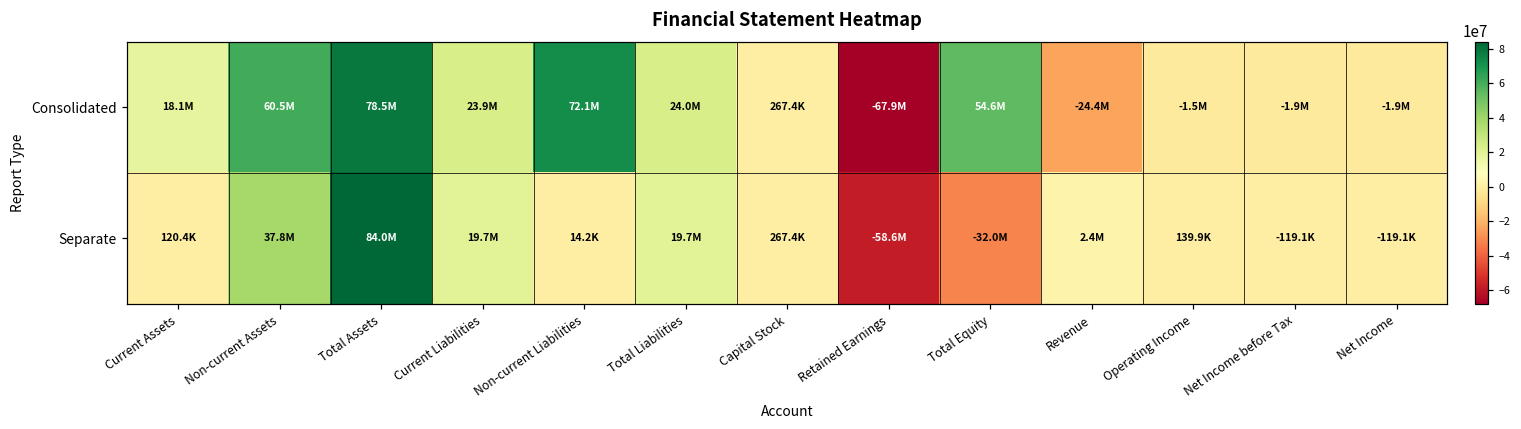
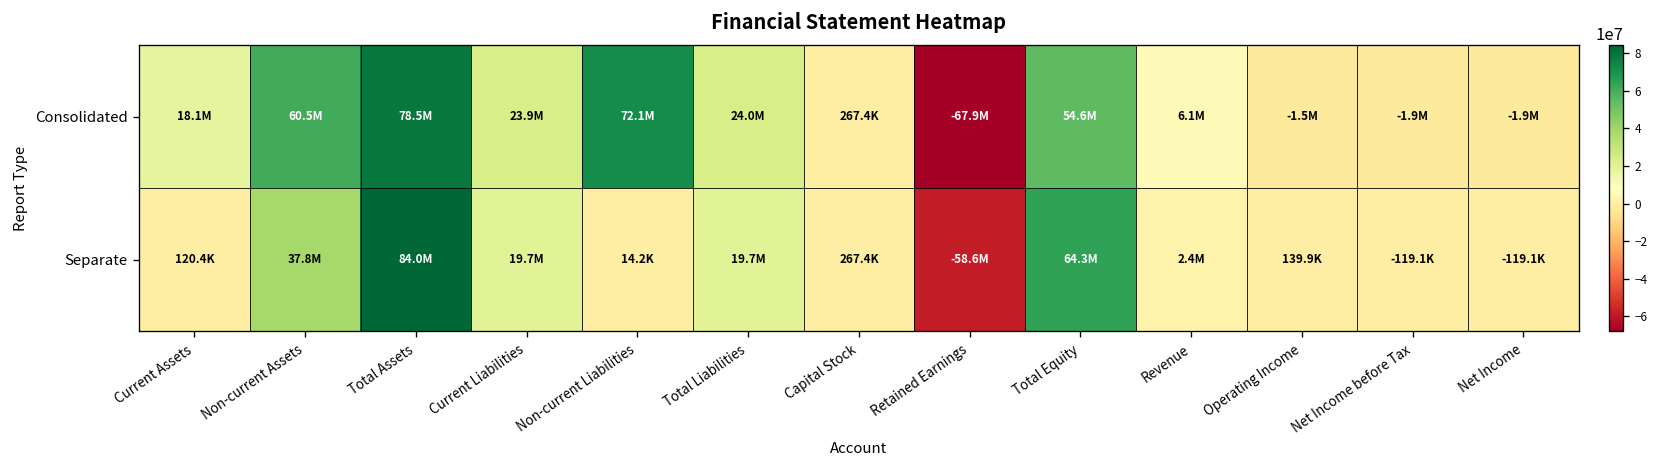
  {
    "Consolidated": {
      "Current Assets": "18.1M",
      "Non-current Assets": "60.5M",
      "Total Assets": "78.5M",
      "Current Liabilities": "23.9M",
      "Non-current Liabilities": "72.1M",
      "Total Liabilities": "24.0M",
      "Capital Stock": "267.4K",
      "Retained Earnings": "-67.9M",
      "Total Equity": "54.6M",
-     "Revenue": "-24.4M",
+     "Revenue": "6.1M",
      "Operating Income": "-1.5M",
      "Net Income before Tax": "-1.9M",
      "Net Income": "-1.9M"
    },
    "Separate": {
      "Current Assets": "120.4K",
      "Non-current Assets": "37.8M",
      "Total Assets": "84.0M",
      "Current Liabilities": "19.7M",
      "Non-current Liabilities": "14.2K",
      "Total Liabilities": "19.7M",
      "Capital Stock": "267.4K",
      "Retained Earnings": "-58.6M",
-     "Total Equity": "-32.0M",
+     "Total Equity": "64.3M",
      "Revenue": "2.4M",
      "Operating Income": "139.9K",
      "Net Income before Tax": "-119.1K",
      "Net Income": "-119.1K"
    }
  }
